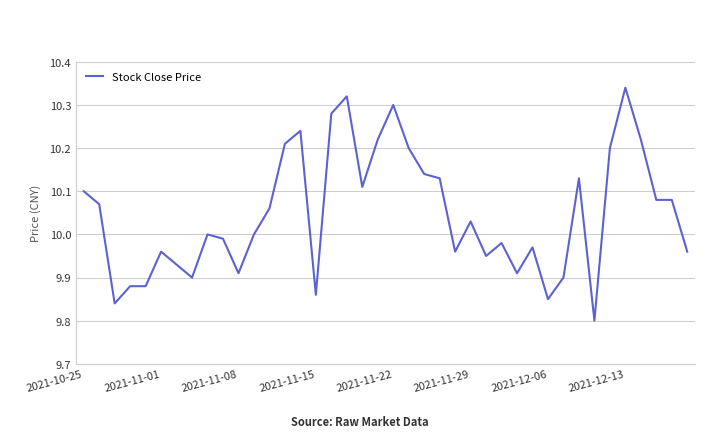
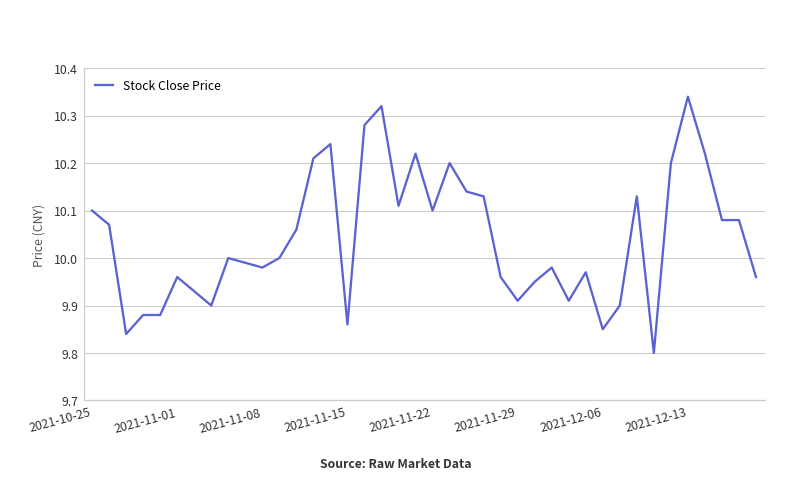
  {
    "2021-10-25": 10.10,
    "2021-11-01": 9.96,
-   "2021-11-08": 9.91,
+   "2021-11-08": 9.98,
    "2021-11-15": 9.86,
-   "2021-11-22": 10.3,
-   "2021-11-29": 10.03,
+   "2021-11-22": 10.1,
+   "2021-11-29": 9.91,
    "2021-12-06": 9.85,
    "2021-12-13": 10.34
  }
